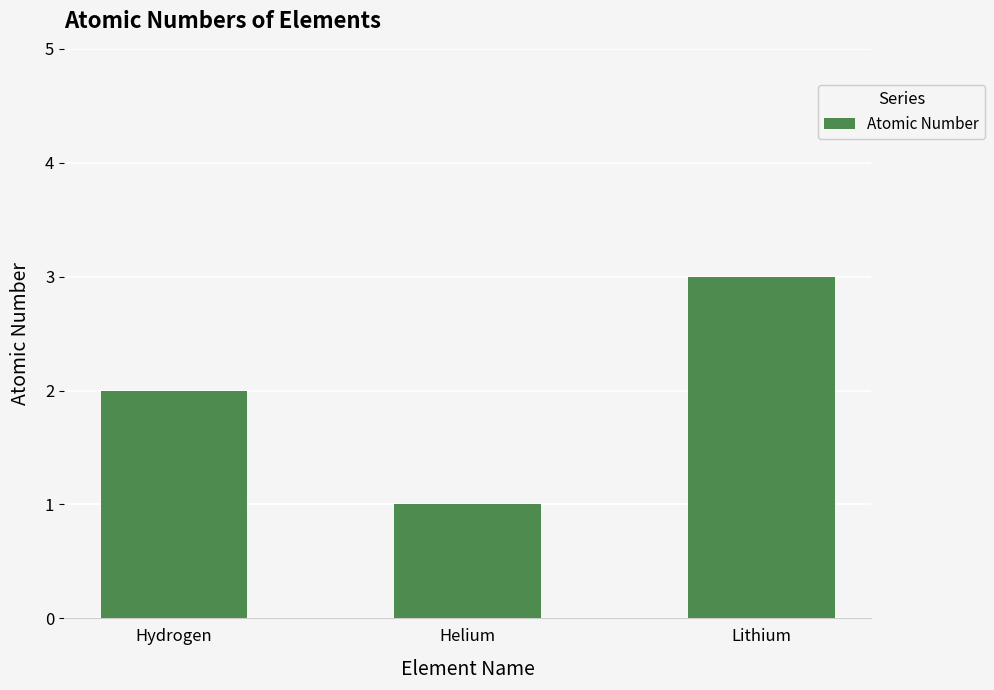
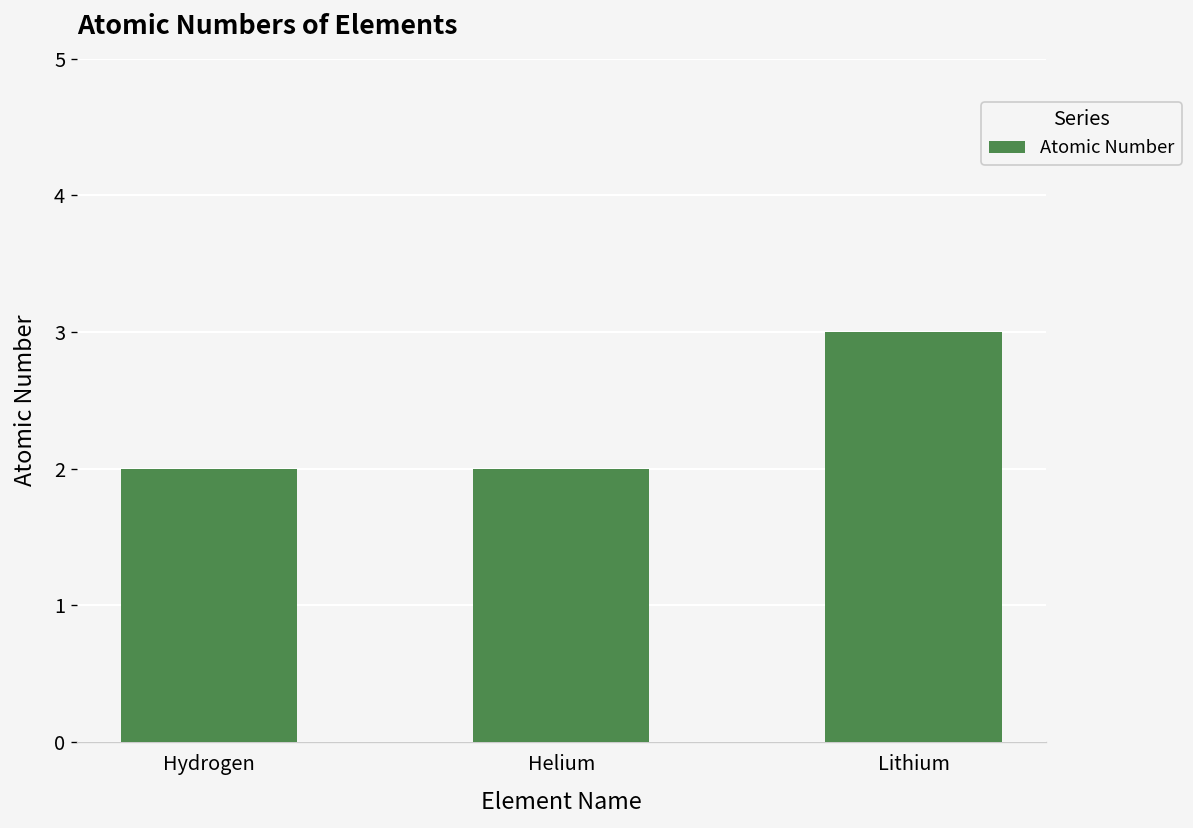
  {
    "Hydrogen": 2,
-   "Helium": 1,
+   "Helium": 2,
    "Lithium": 3
  }
